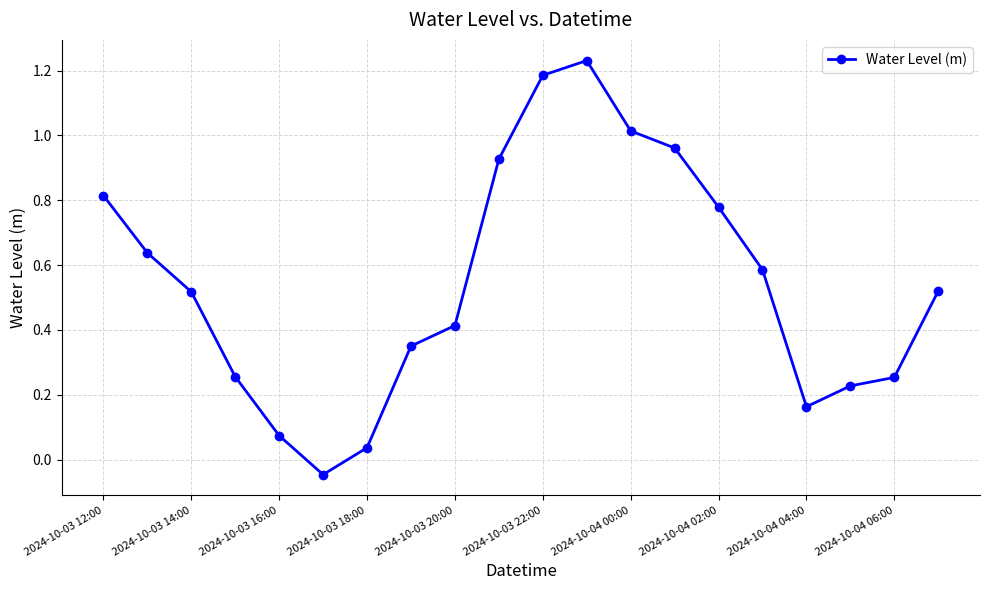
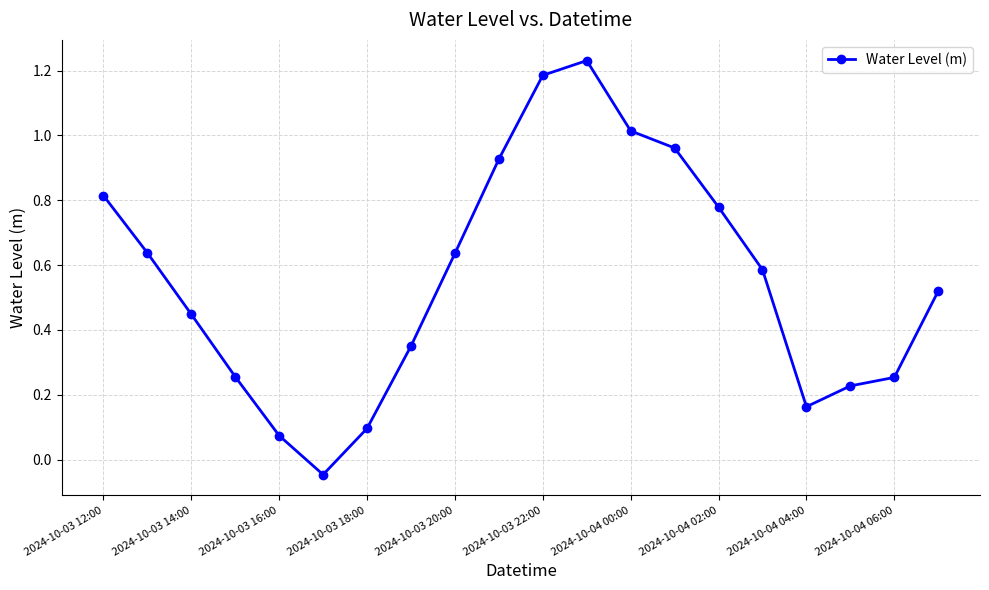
  {
    "2024-10-03 12:00": 0.81,
-   "2024-10-03 14:00": 0.52,
+   "2024-10-03 14:00": 0.45,
    "2024-10-03 16:00": 0.07,
-   "2024-10-03 18:00": 0.04,
-   "2024-10-03 20:00": 0.41,
+   "2024-10-03 18:00": 0.10,
+   "2024-10-03 20:00": 0.64,
    "2024-10-03 22:00": 1.19,
    "2024-10-04 00:00": 1.01,
    "2024-10-04 02:00": 0.78,
    "2024-10-04 04:00": 0.16,
    "2024-10-04 06:00": 0.25
  }
